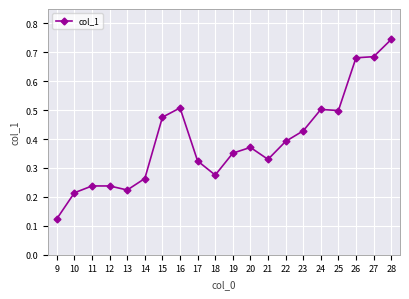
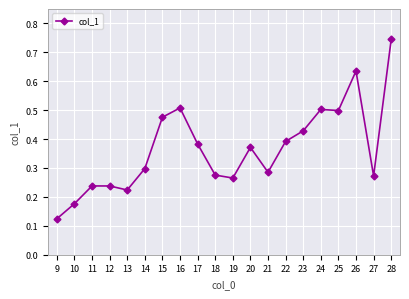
  {
    "9": 0.12,
-   "10": 0.21,
+   "10": 0.18,
    "11": 0.24,
    "12": 0.24,
    "13": 0.22,
-   "14": 0.26,
+   "14": 0.30,
    "15": 0.48,
    "16": 0.51,
-   "17": 0.32,
+   "17": 0.38,
    "18": 0.28,
-   "19": 0.35,
+   "19": 0.27,
    "20": 0.37,
-   "21": 0.33,
+   "21": 0.29,
    "22": 0.39,
    "23": 0.43,
    "24": 0.50,
    "25": 0.50,
-   "26": 0.68,
-   "27": 0.69,
+   "26": 0.64,
+   "27": 0.27,
    "28": 0.74
  }
